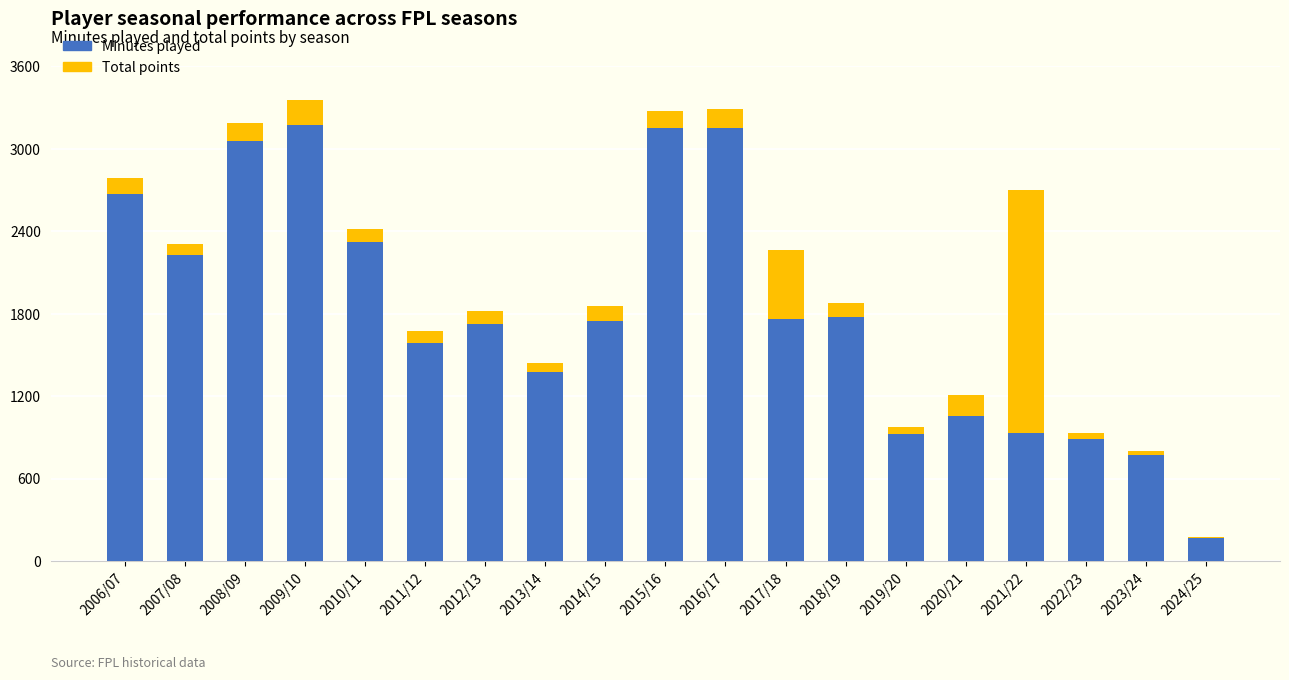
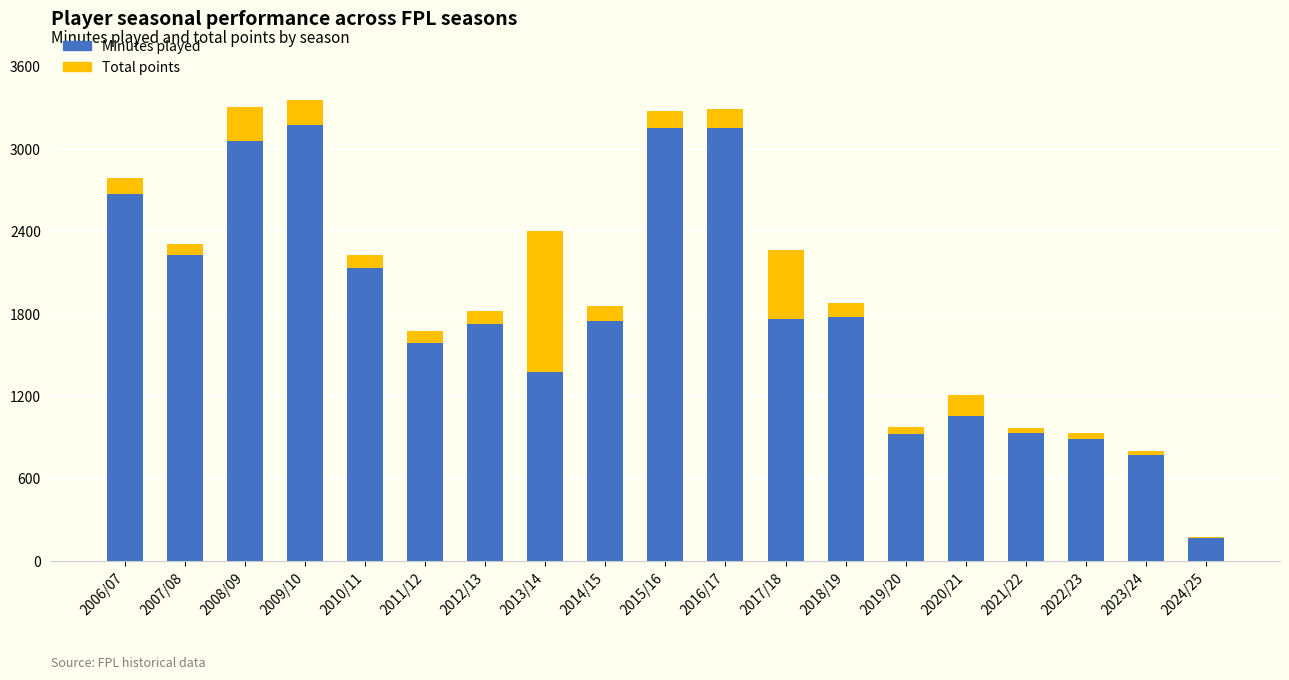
  {
    "Minutes played": {
      "2006/07": 2680,
      "2007/08": 2230,
      "2008/09": 3060,
      "2009/10": 3170,
-     "2010/11": 2320,
+     "2010/11": 2130,
      "2011/12": 1590,
      "2012/13": 1720,
      "2013/14": 1370,
      "2014/15": 1750,
      "2015/16": 3150,
      "2016/17": 3150,
      "2017/18": 1760,
      "2018/19": 1780,
      "2019/20": 920,
      "2020/21": 1060,
      "2021/22": 930,
      "2022/23": 890,
      "2023/24": 770,
      "2024/25": 170
    },
    "Total points": {
      "2006/07": 110,
      "2007/08": 80,
-     "2008/09": 130,
+     "2008/09": 240,
      "2009/10": 180,
      "2010/11": 100,
      "2011/12": 90,
      "2012/13": 100,
-     "2013/14": 70,
+     "2013/14": 1030,
      "2014/15": 110,
      "2015/16": 120,
      "2016/17": 140,
      "2017/18": 500,
      "2018/19": 100,
      "2019/20": 50,
      "2020/21": 160,
-     "2021/22": 1770,
+     "2021/22": 40,
      "2022/23": 40,
      "2023/24": 30
    }
  }
